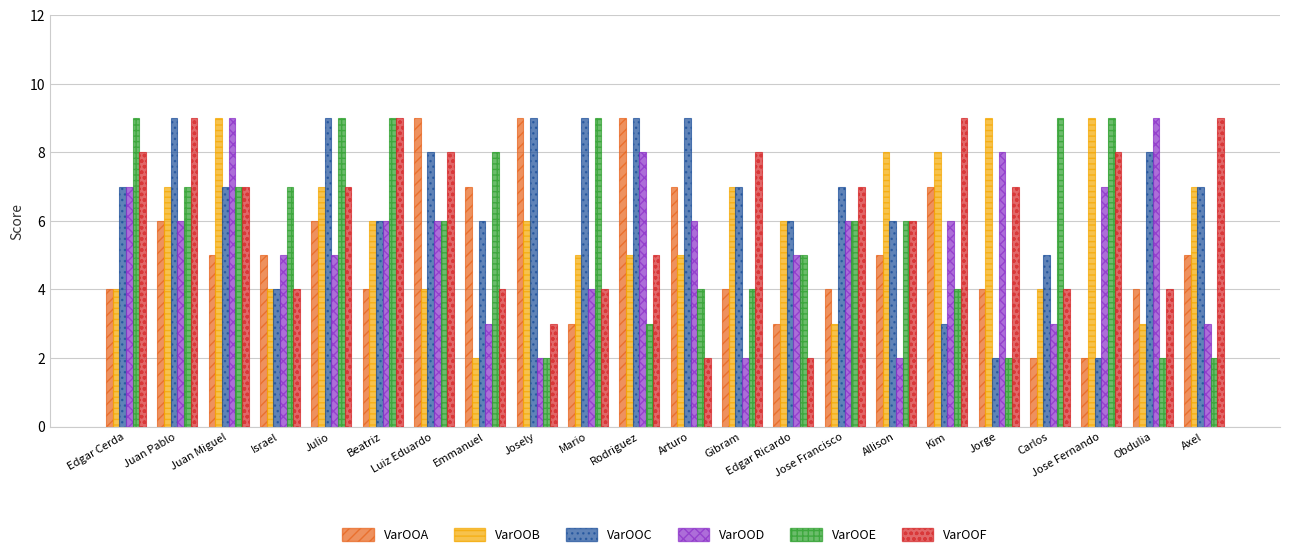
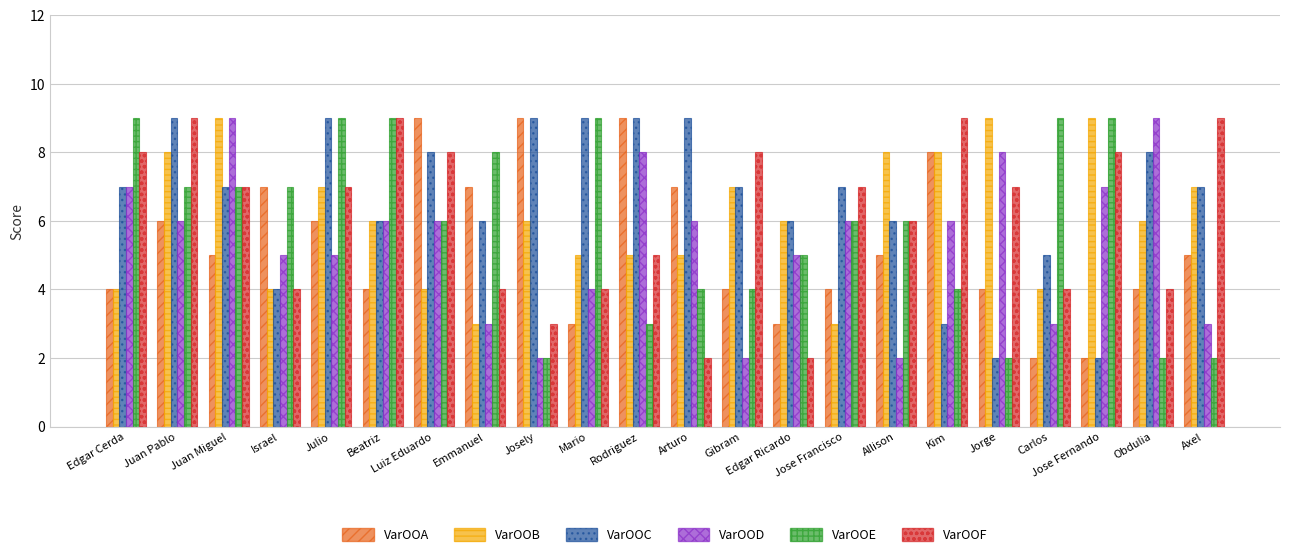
  {
    "VarOOA": {
      "Edgar Cerda": 4,
      "Juan Pablo": 6,
      "Juan Miguel": 5,
-     "Israel": 5,
+     "Israel": 7,
      "Julio": 6,
      "Beatriz": 4,
      "Luiz Eduardo": 9,
      "Emmanuel": 7,
      "Josely": 9,
      "Mario": 3,
      "Rodriguez": 9,
      "Arturo": 7,
      "Gibram": 4,
      "Edgar Ricardo": 3,
      "Jose Francisco": 4,
      "Allison": 5,
-     "Kim": 7,
+     "Kim": 8,
      "Jorge": 4,
      "Carlos": 2,
      "Jose Fernando": 2,
      "Obdulia": 4,
      "Axel": 5
    },
    "VarOOB": {
      "Edgar Cerda": 4,
-     "Juan Pablo": 7,
+     "Juan Pablo": 8,
      "Juan Miguel": 9,
      "Israel": 4,
      "Julio": 7,
      "Beatriz": 6,
      "Luiz Eduardo": 4,
-     "Emmanuel": 2,
+     "Emmanuel": 3,
      "Josely": 6,
      "Mario": 5,
      "Rodriguez": 5,
      "Arturo": 5,
      "Gibram": 7,
      "Edgar Ricardo": 6,
      "Jose Francisco": 3,
      "Allison": 8,
      "Kim": 8,
      "Jorge": 9,
      "Carlos": 4,
      "Jose Fernando": 9,
-     "Obdulia": 3,
+     "Obdulia": 6,
      "Axel": 7
    },
    "VarOOC": {
      "Edgar Cerda": 7,
      "Juan Pablo": 9,
      "Juan Miguel": 7,
      "Israel": 4,
      "Julio": 9,
      "Beatriz": 6,
      "Luiz Eduardo": 8,
      "Emmanuel": 6,
      "Josely": 9,
      "Mario": 9,
      "Rodriguez": 9,
      "Arturo": 9,
      "Gibram": 7,
      "Edgar Ricardo": 6,
      "Jose Francisco": 7,
      "Allison": 6,
      "Kim": 3,
      "Jorge": 2,
      "Carlos": 5,
      "Jose Fernando": 2,
      "Obdulia": 8,
      "Axel": 7
    },
    "VarOOD": {
      "Edgar Cerda": 7,
      "Juan Pablo": 6,
      "Juan Miguel": 9,
      "Israel": 5,
      "Julio": 5,
      "Beatriz": 6,
      "Luiz Eduardo": 6,
      "Emmanuel": 3,
      "Josely": 2,
      "Mario": 4,
      "Rodriguez": 8,
      "Arturo": 6,
      "Gibram": 2,
      "Edgar Ricardo": 5,
      "Jose Francisco": 6,
      "Allison": 2,
      "Kim": 6,
      "Jorge": 8,
      "Carlos": 3,
      "Jose Fernando": 7,
      "Obdulia": 9,
      "Axel": 3
    },
    "VarOOE": {
      "Edgar Cerda": 9,
      "Juan Pablo": 7,
      "Juan Miguel": 7,
      "Israel": 7,
      "Julio": 9,
      "Beatriz": 9,
      "Luiz Eduardo": 6,
      "Emmanuel": 8,
      "Josely": 2,
      "Mario": 9,
      "Rodriguez": 3,
      "Arturo": 4,
      "Gibram": 4,
      "Edgar Ricardo": 5,
      "Jose Francisco": 6,
      "Allison": 6,
      "Kim": 4,
      "Jorge": 2,
      "Carlos": 9,
      "Jose Fernando": 9,
      "Obdulia": 2,
      "Axel": 2
    },
    "VarOOF": {
      "Edgar Cerda": 8,
      "Juan Pablo": 9,
      "Juan Miguel": 7,
      "Israel": 4,
      "Julio": 7,
      "Beatriz": 9,
      "Luiz Eduardo": 8,
      "Emmanuel": 4,
      "Josely": 3,
      "Mario": 4,
      "Rodriguez": 5,
      "Arturo": 2,
      "Gibram": 8,
      "Edgar Ricardo": 2,
      "Jose Francisco": 7,
      "Allison": 6,
      "Kim": 9,
      "Jorge": 7,
      "Carlos": 4,
      "Jose Fernando": 8,
      "Obdulia": 4,
      "Axel": 9
    }
  }
